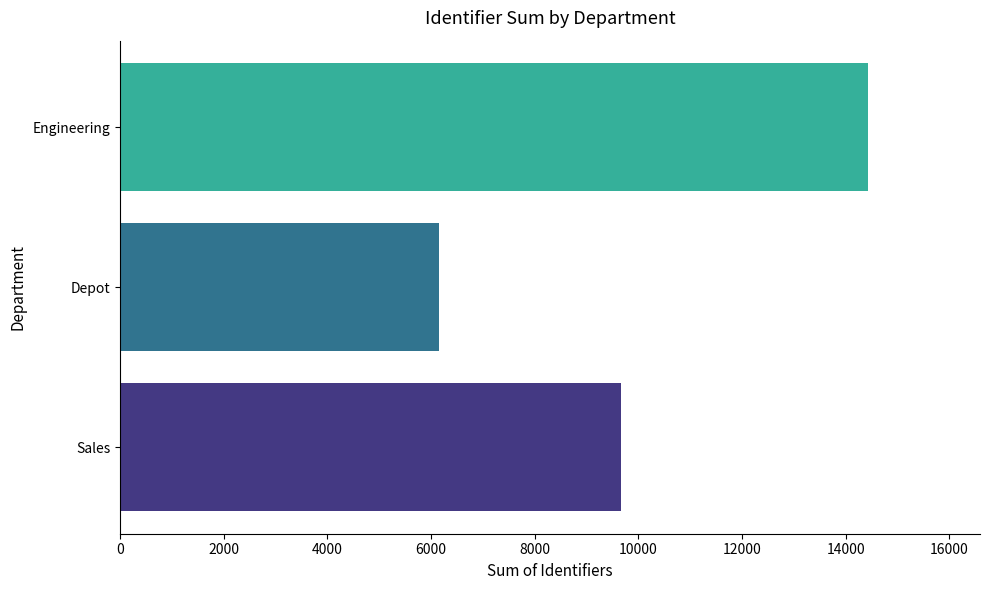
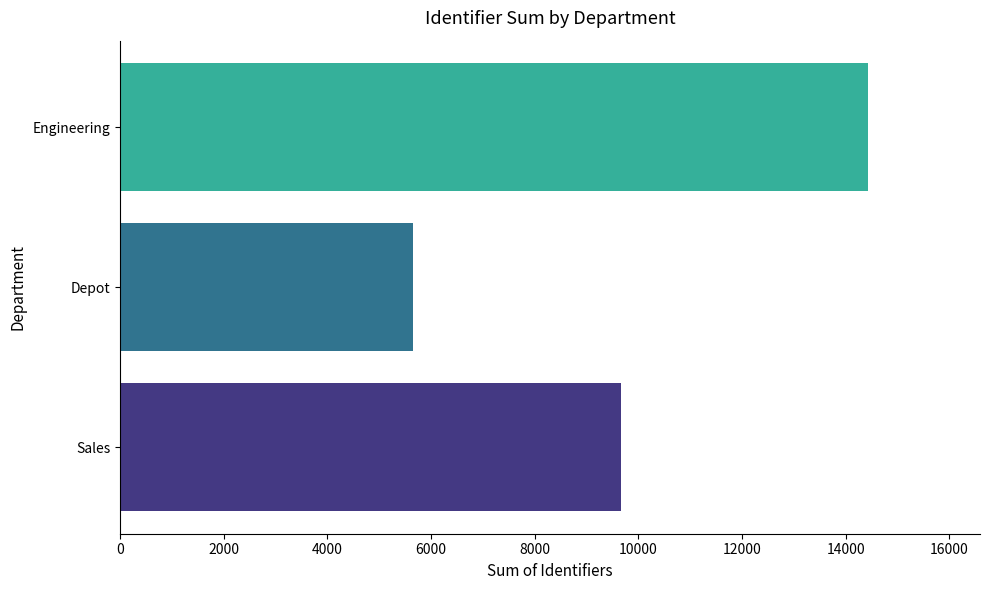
  {
    "Engineering": 14400,
-   "Depot": 6200,
+   "Depot": 5700,
    "Sales": 9700
  }
